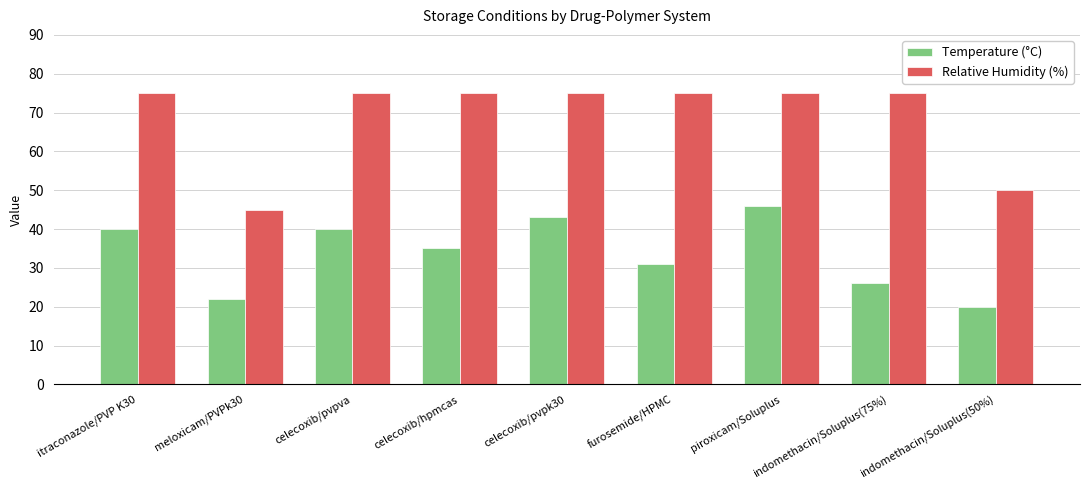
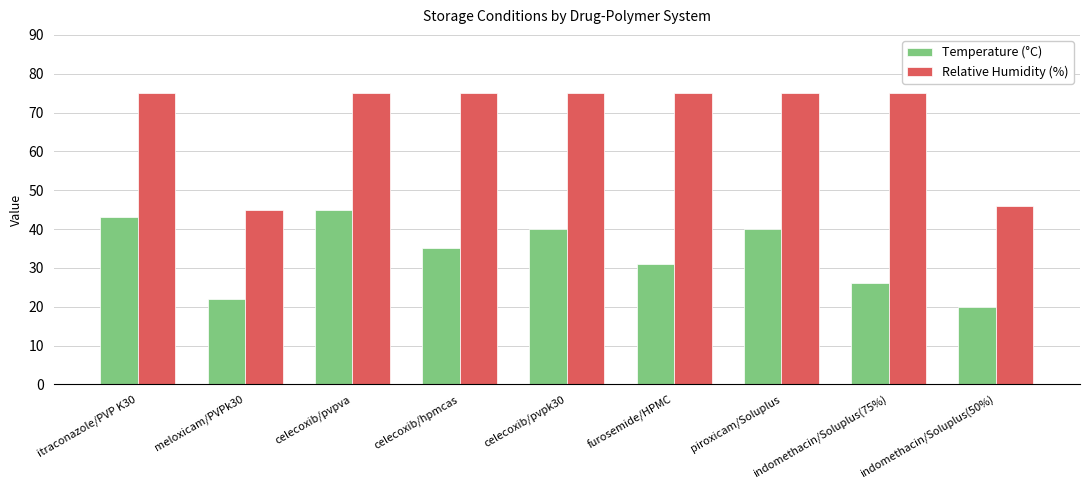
  {
    "Temperature (°C)": {
-     "itraconazole/PVP K30": 40,
+     "itraconazole/PVP K30": 43,
      "meloxicam/PVPk30": 22,
-     "celecoxib/pvpva": 40,
+     "celecoxib/pvpva": 45,
      "celecoxib/hpmcas": 35,
-     "celecoxib/pvpk30": 43,
+     "celecoxib/pvpk30": 40,
      "furosemide/HPMC": 31,
-     "piroxicam/Soluplus": 46,
+     "piroxicam/Soluplus": 40,
      "indomethacin/Soluplus(75%)": 26,
      "indomethacin/Soluplus(50%)": 20
    },
    "Relative Humidity (%)": {
      "itraconazole/PVP K30": 75,
      "meloxicam/PVPk30": 45,
      "celecoxib/pvpva": 75,
      "celecoxib/hpmcas": 75,
      "celecoxib/pvpk30": 75,
      "furosemide/HPMC": 75,
      "piroxicam/Soluplus": 75,
      "indomethacin/Soluplus(75%)": 75,
-     "indomethacin/Soluplus(50%)": 50
+     "indomethacin/Soluplus(50%)": 46
    }
  }
